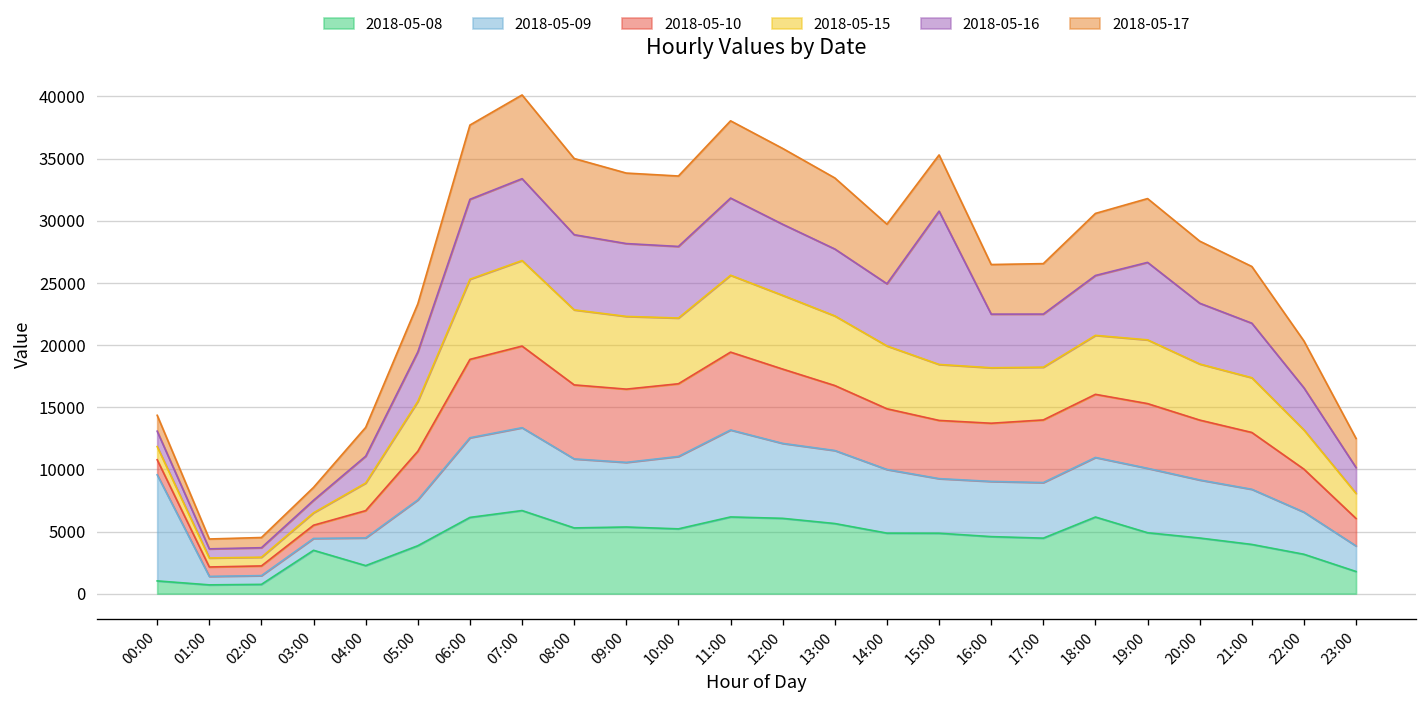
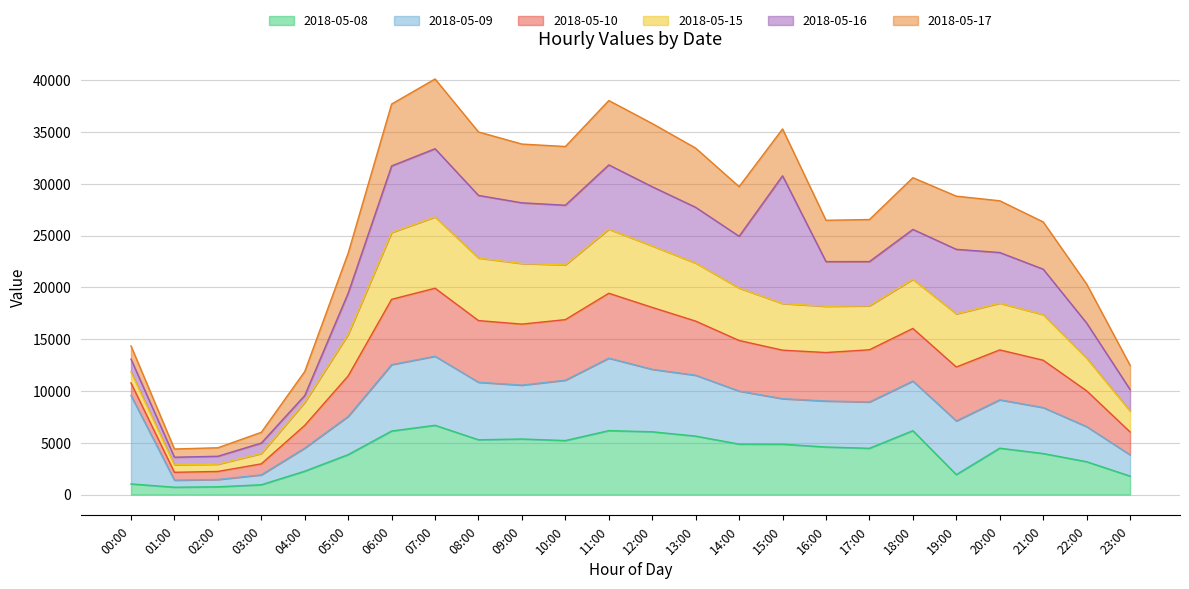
  {
    "2018-05-08": {
      "00:00": 1000,
      "01:00": 700,
      "02:00": 700,
-     "03:00": 3500,
+     "03:00": 900,
      "04:00": 2300,
      "05:00": 3900,
      "06:00": 6100,
      "07:00": 6700,
      "08:00": 5300,
      "09:00": 5400,
      "10:00": 5200,
      "11:00": 6200,
      "12:00": 6100,
      "13:00": 5600,
      "14:00": 4900,
      "15:00": 4900,
      "16:00": 4600,
      "17:00": 4500,
      "18:00": 6200,
-     "19:00": 4900,
+     "19:00": 1900,
      "20:00": 4500,
      "21:00": 4000,
      "22:00": 3200,
      "23:00": 1800
    },
    "2018-05-09": {
      "00:00": 8500,
      "01:00": 700,
      "02:00": 700,
      "03:00": 1000,
      "04:00": 2200,
      "05:00": 3700,
      "06:00": 6400,
      "07:00": 6700,
      "08:00": 5600,
      "09:00": 5200,
      "10:00": 5800,
      "11:00": 7000,
      "12:00": 6000,
      "13:00": 5900,
      "14:00": 5100,
      "15:00": 4400,
      "16:00": 4400,
      "17:00": 4500,
      "18:00": 4800,
      "19:00": 5200,
      "20:00": 4700,
      "21:00": 4400,
      "22:00": 3400,
      "23:00": 2100
    },
    "2018-05-16": {
      "00:00": 1200,
      "01:00": 700,
      "02:00": 800,
      "03:00": 1000,
-     "04:00": 2200,
+     "04:00": 700,
      "05:00": 4000,
      "06:00": 6400,
      "07:00": 6600,
      "08:00": 6000,
      "09:00": 5900,
      "10:00": 5800,
      "11:00": 6200,
      "12:00": 5700,
      "13:00": 5400,
      "14:00": 5000,
      "15:00": 12300,
      "16:00": 4300,
      "17:00": 4300,
      "18:00": 4800,
      "19:00": 6200,
      "20:00": 4900,
      "21:00": 4400,
      "22:00": 3400,
      "23:00": 2100
    }
  }
